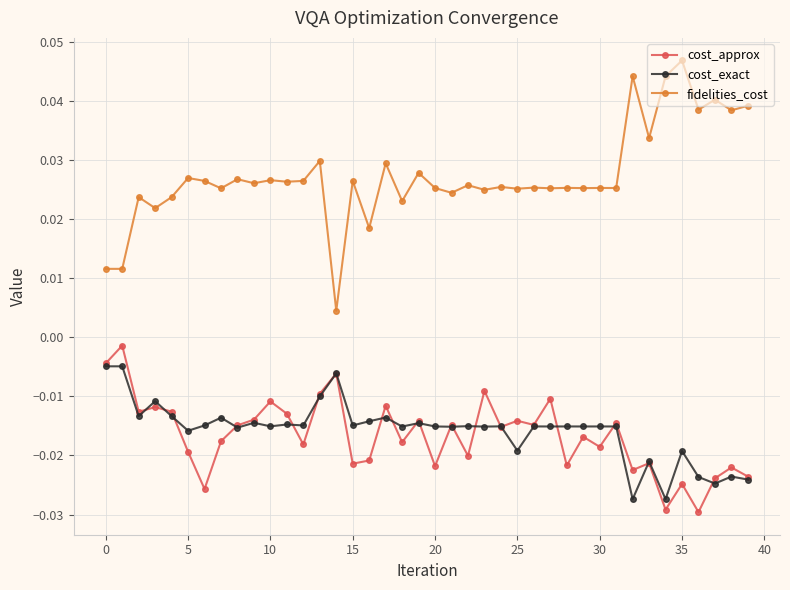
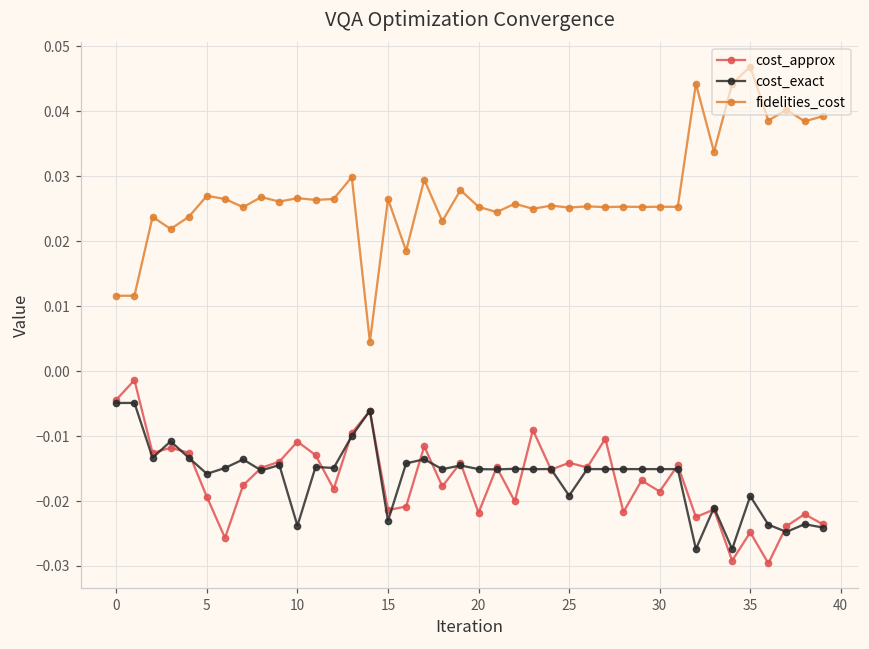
  {
    "cost_exact": {
      "0": -0.005,
      "5": -0.016,
-     "10": -0.015,
-     "15": -0.015,
+     "10": -0.024,
+     "15": -0.023,
      "20": -0.015,
      "25": -0.019,
      "30": -0.015,
      "35": -0.019
    }
  }
